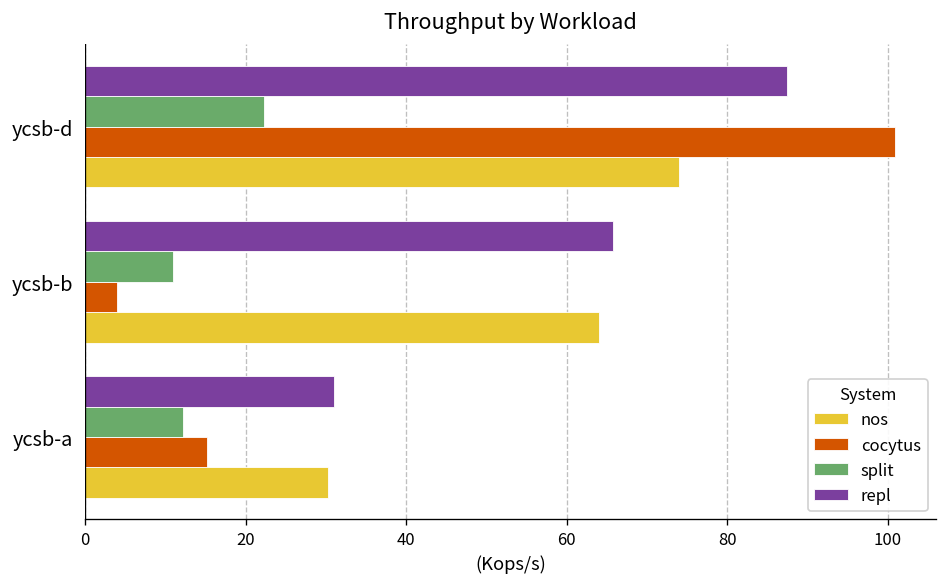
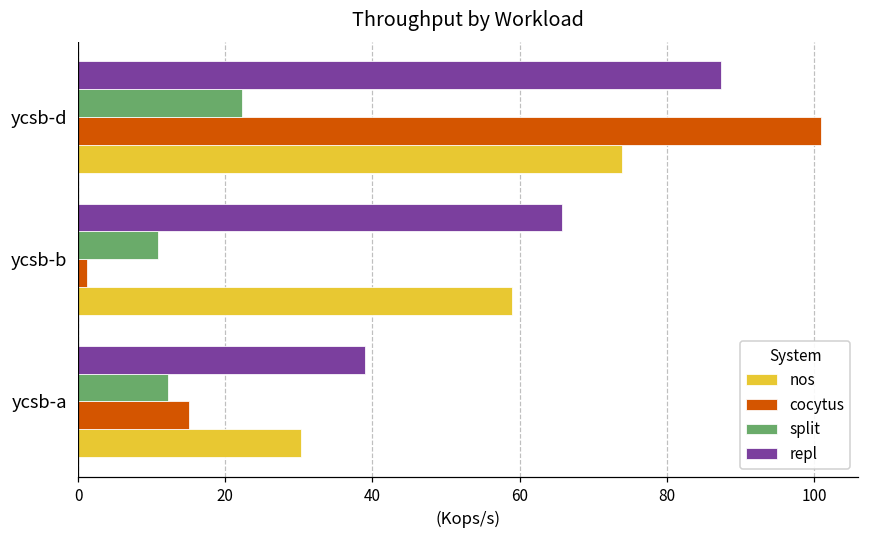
  {
    "nos": {
      "ycsb-d": 74,
-     "ycsb-b": 64,
+     "ycsb-b": 59,
      "ycsb-a": 30
    },
    "cocytus": {
      "ycsb-d": 101,
-     "ycsb-b": 4,
+     "ycsb-b": 1,
      "ycsb-a": 15
    },
    "split": {
      "ycsb-d": 22,
      "ycsb-b": 11,
      "ycsb-a": 12
    },
    "repl": {
      "ycsb-d": 87,
      "ycsb-b": 66,
-     "ycsb-a": 31
+     "ycsb-a": 39
    }
  }
